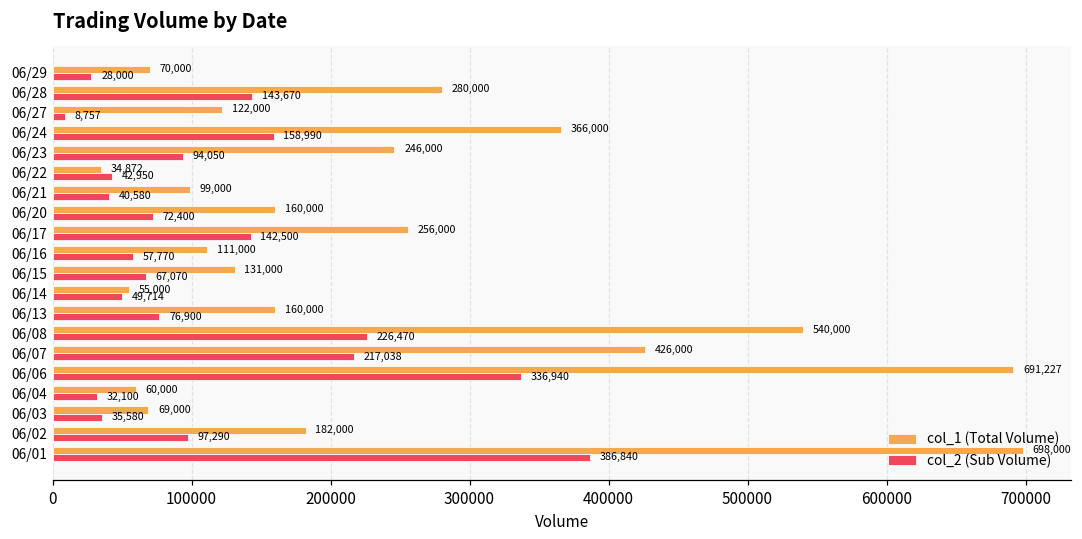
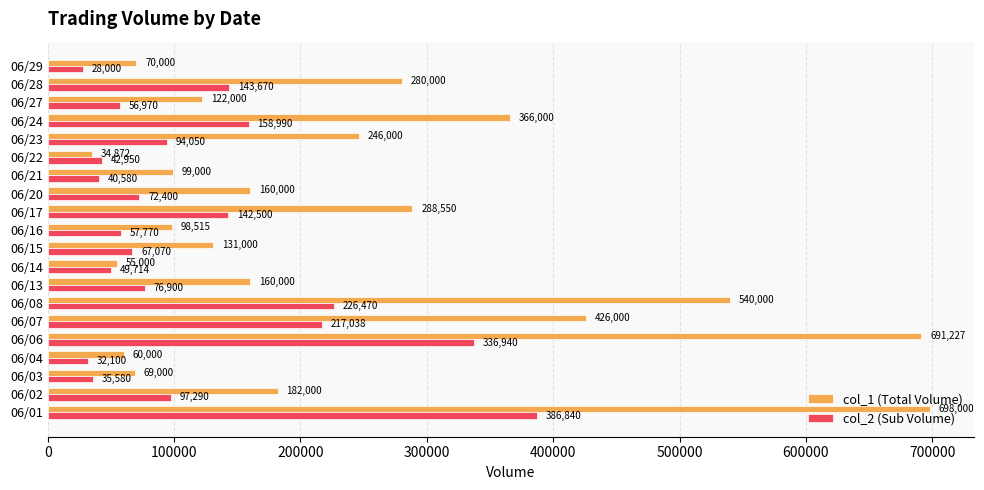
  {
    "col_1 (Total Volume)": {
      "06/29": "70,000",
      "06/28": "280,000",
      "06/27": "122,000",
      "06/24": "366,000",
      "06/23": "246,000",
      "06/21": "99,000",
      "06/20": "160,000",
-     "06/17": "256,000",
-     "06/16": "111,000",
+     "06/17": "288,550",
+     "06/16": "98,515",
      "06/15": "131,000",
      "06/13": "160,000",
      "06/08": "540,000",
      "06/07": "426,000",
      "06/06": "691,227",
      "06/04": "60,000",
      "06/03": "69,000",
      "06/02": "182,000",
      "06/01": "698,000"
    },
    "col_2 (Sub Volume)": {
      "06/29": "28,000",
      "06/28": "143,670",
-     "06/27": "8,757",
+     "06/27": "56,970",
      "06/24": "158,990",
      "06/23": "94,050",
      "06/21": "40,580",
      "06/20": "72,400",
      "06/17": "142,500",
      "06/16": "57,770",
      "06/15": "67,070",
      "06/13": "76,900",
      "06/08": "226,470",
      "06/07": "217,038",
      "06/06": "336,940",
      "06/04": "32,100",
      "06/03": "35,580",
      "06/02": "97,290",
      "06/01": "386,840"
    }
  }
